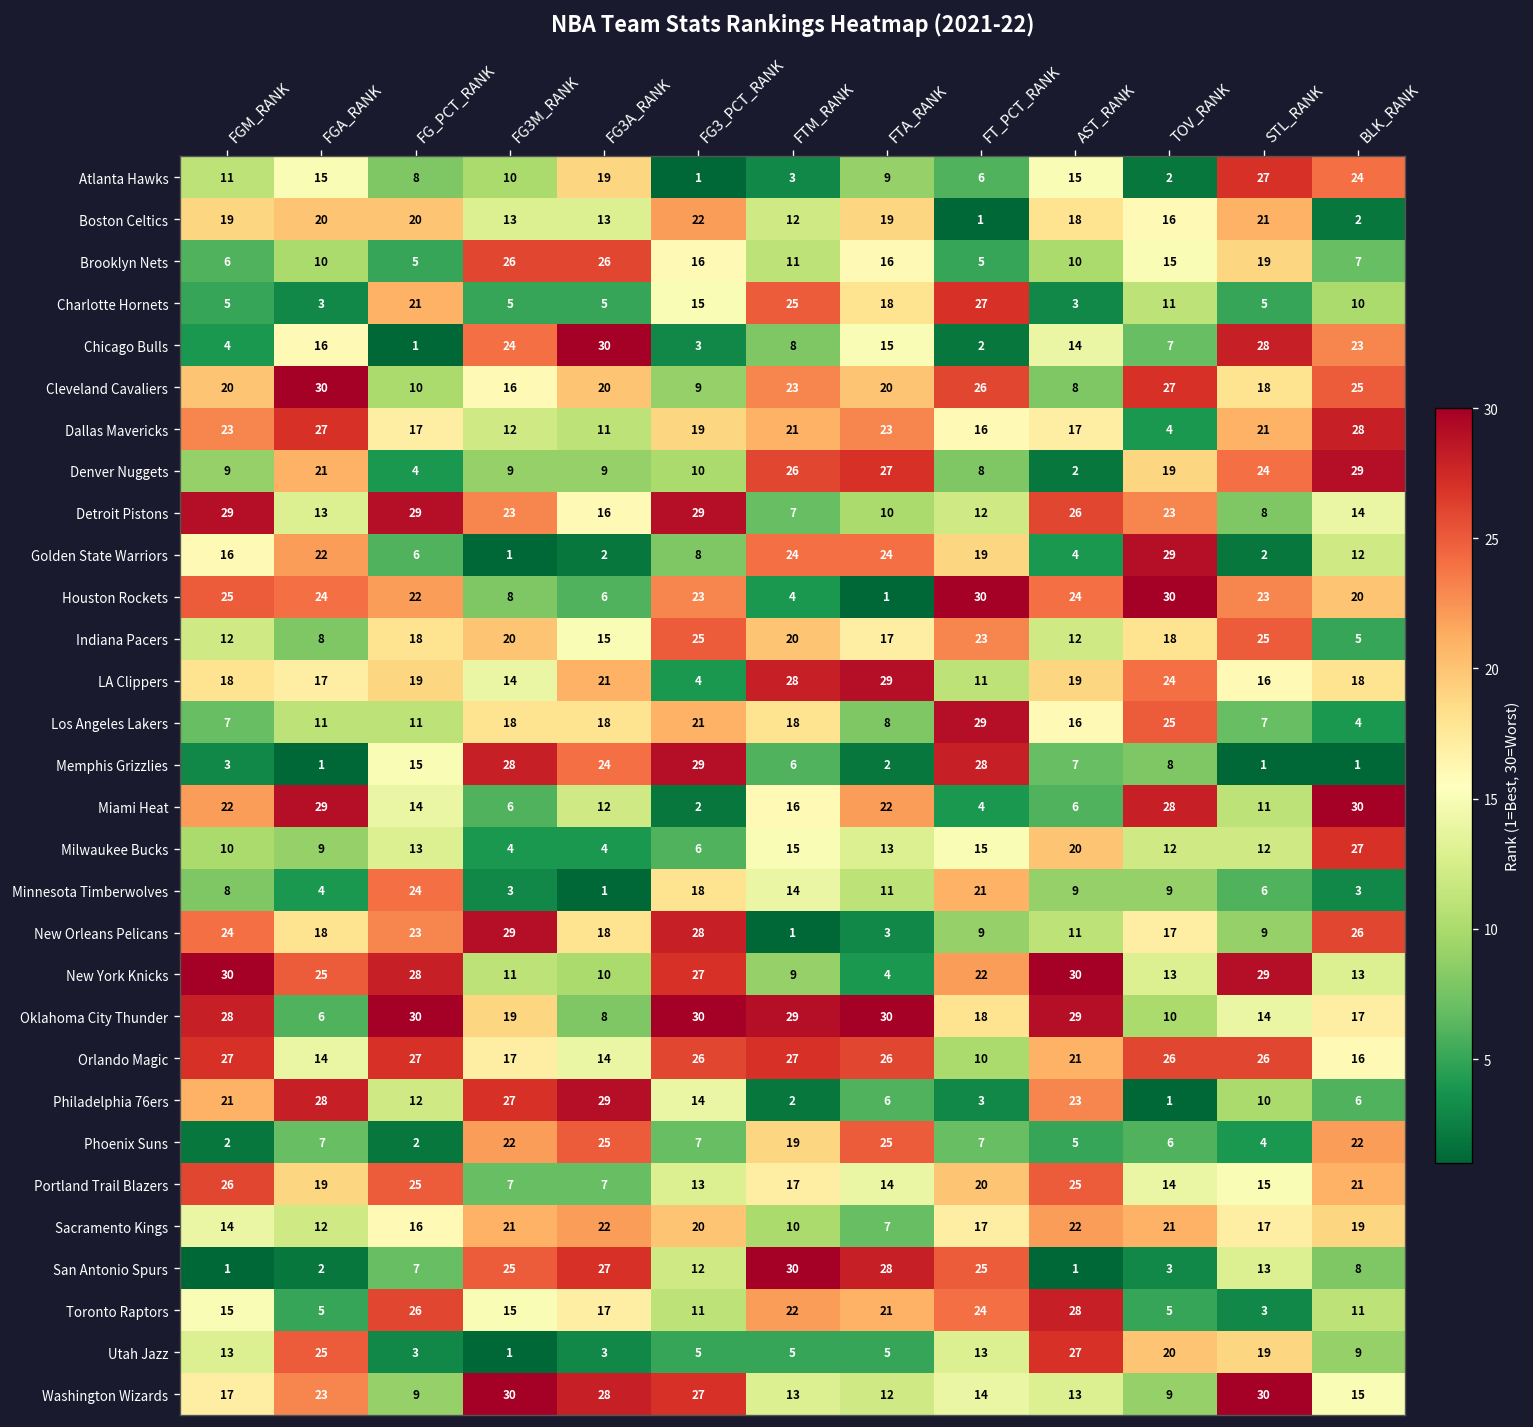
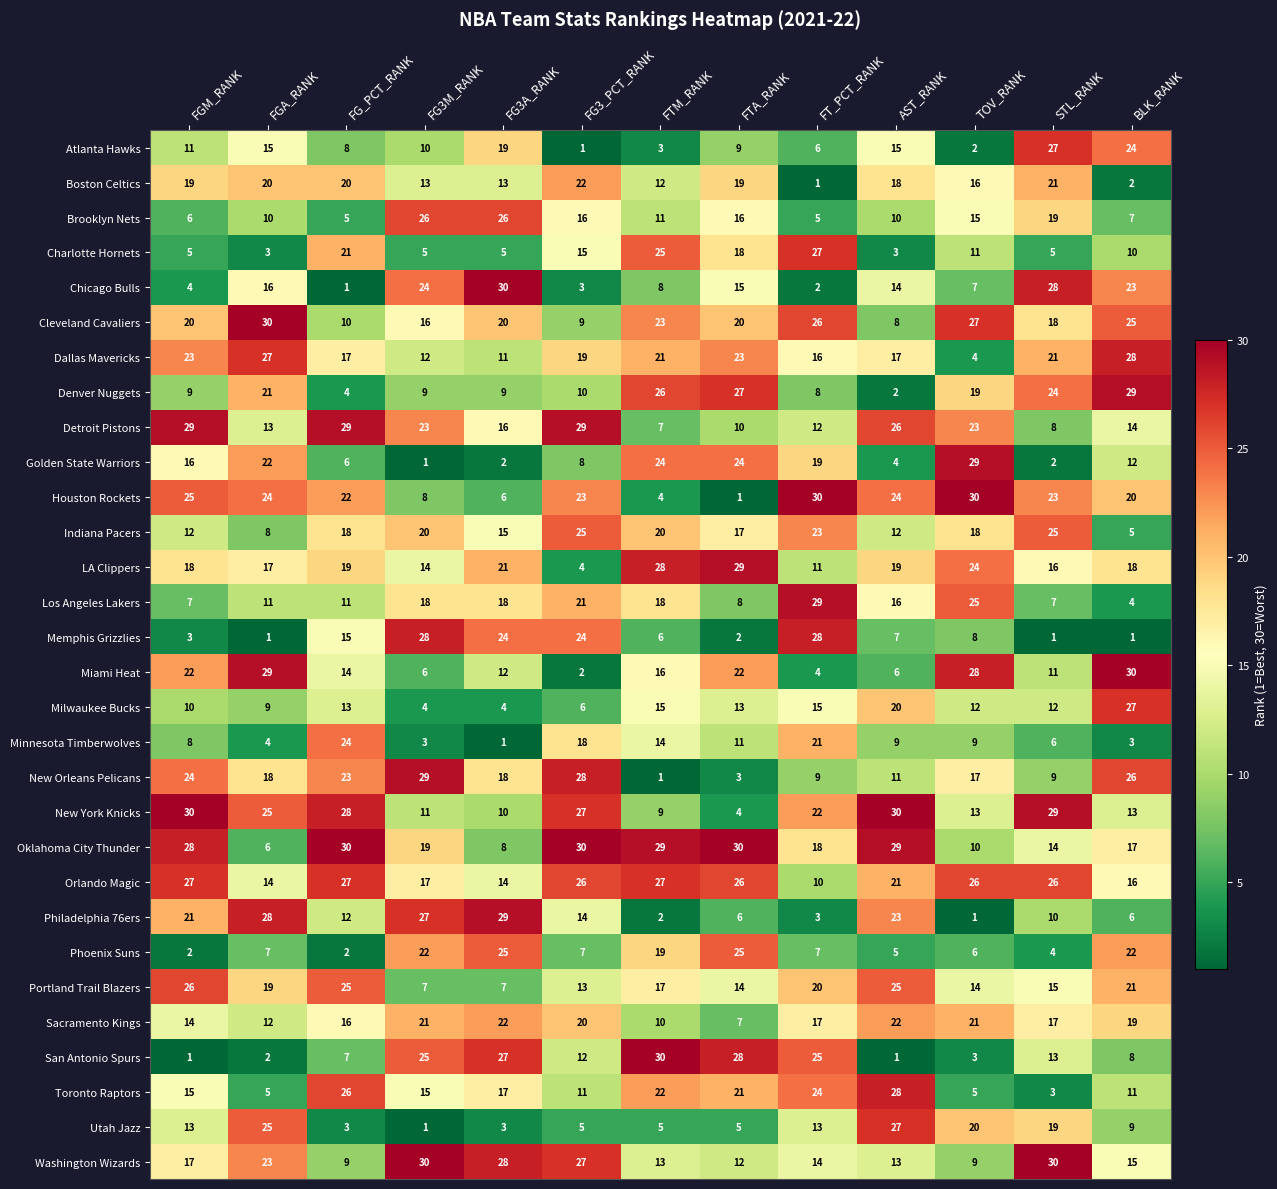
  {
    "Memphis Grizzlies": {
      "FGM_RANK": 3,
      "FGA_RANK": 1,
      "FG_PCT_RANK": 15,
      "FG3M_RANK": 28,
      "FG3A_RANK": 24,
-     "FG3_PCT_RANK": 29,
+     "FG3_PCT_RANK": 24,
      "FTM_RANK": 6,
      "FTA_RANK": 2,
      "FT_PCT_RANK": 28,
      "AST_RANK": 7,
      "TOV_RANK": 8,
      "STL_RANK": 1,
      "BLK_RANK": 1
    }
  }
